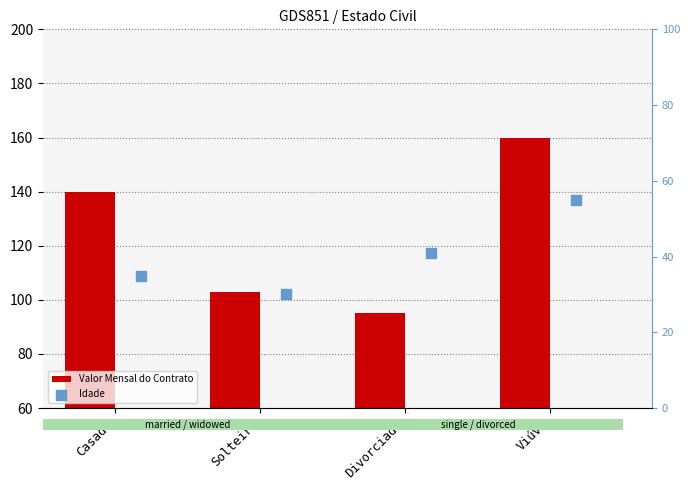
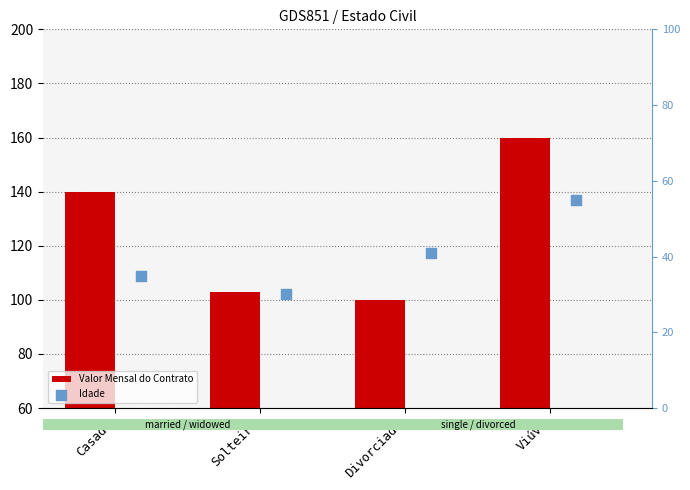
  {
    "Valor Mensal do Contrato": {
      "Casado": 140,
      "Solteiro": 103,
-     "Divorciado": 95,
+     "Divorciado": 100,
      "Viúvo": 160
    }
  }
